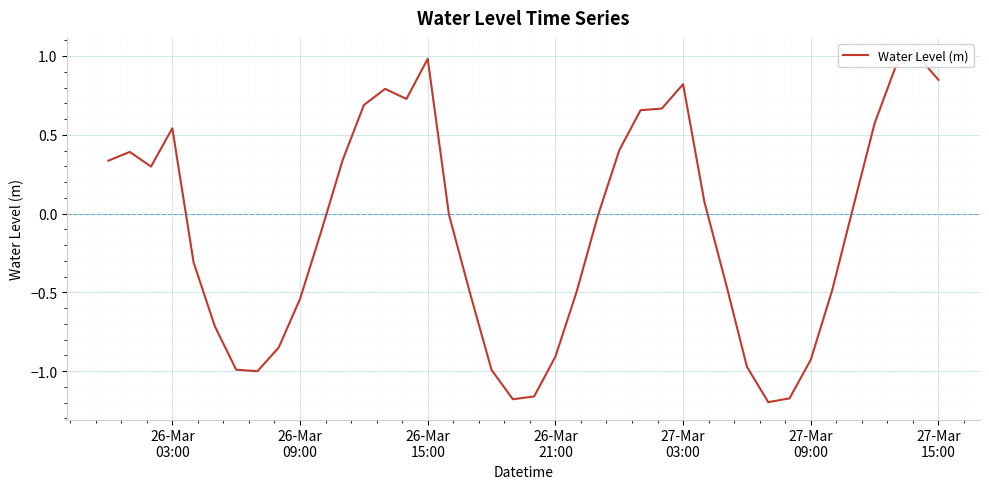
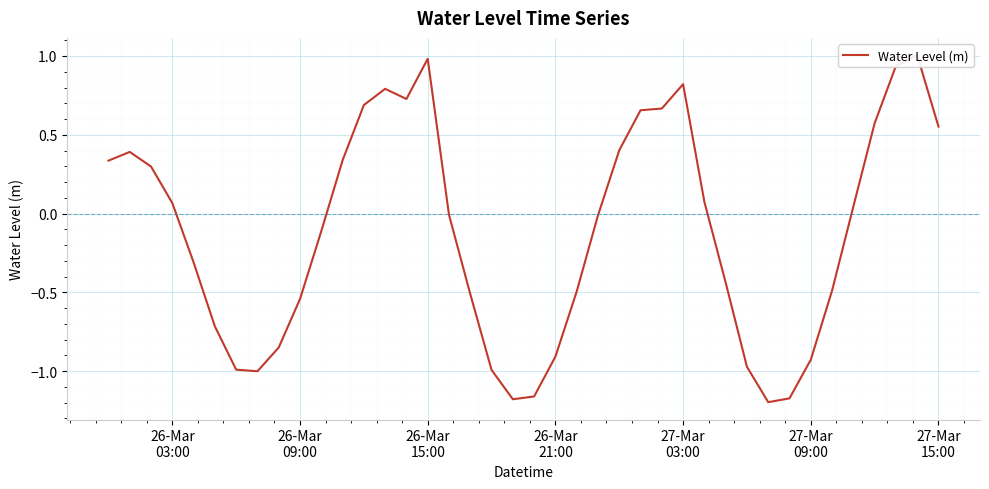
  {
-   "26-Mar 03:00": 0.54,
+   "26-Mar 03:00": 0.07,
    "26-Mar 09:00": -0.54,
    "26-Mar 15:00": 0.98,
    "26-Mar 21:00": -0.91,
    "27-Mar 03:00": 0.82,
    "27-Mar 09:00": -0.93,
-   "27-Mar 15:00": 0.85
+   "27-Mar 15:00": 0.55
  }
